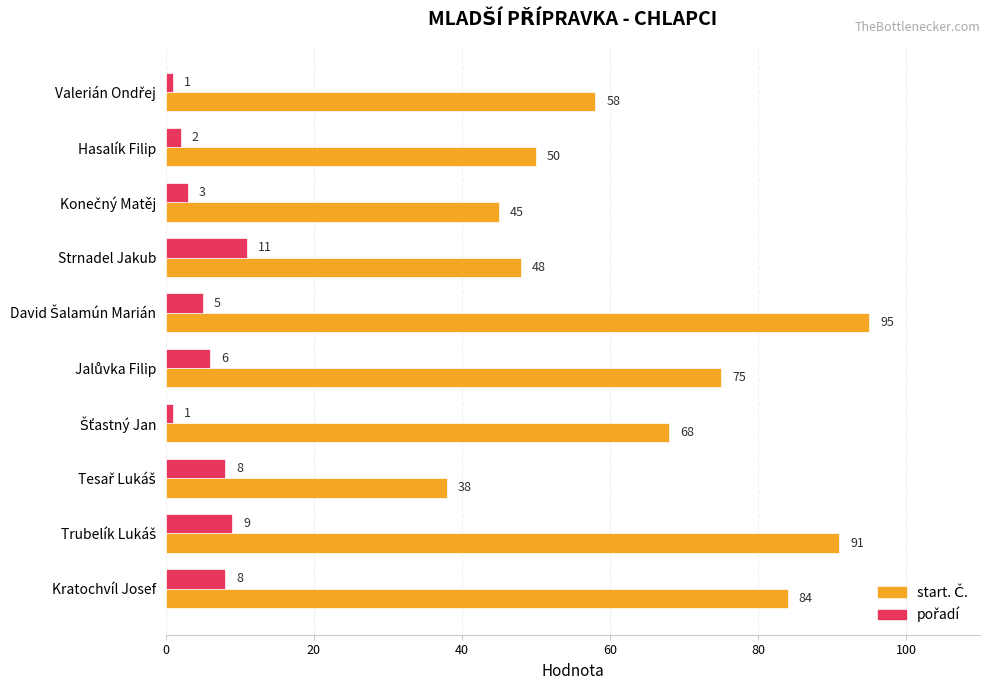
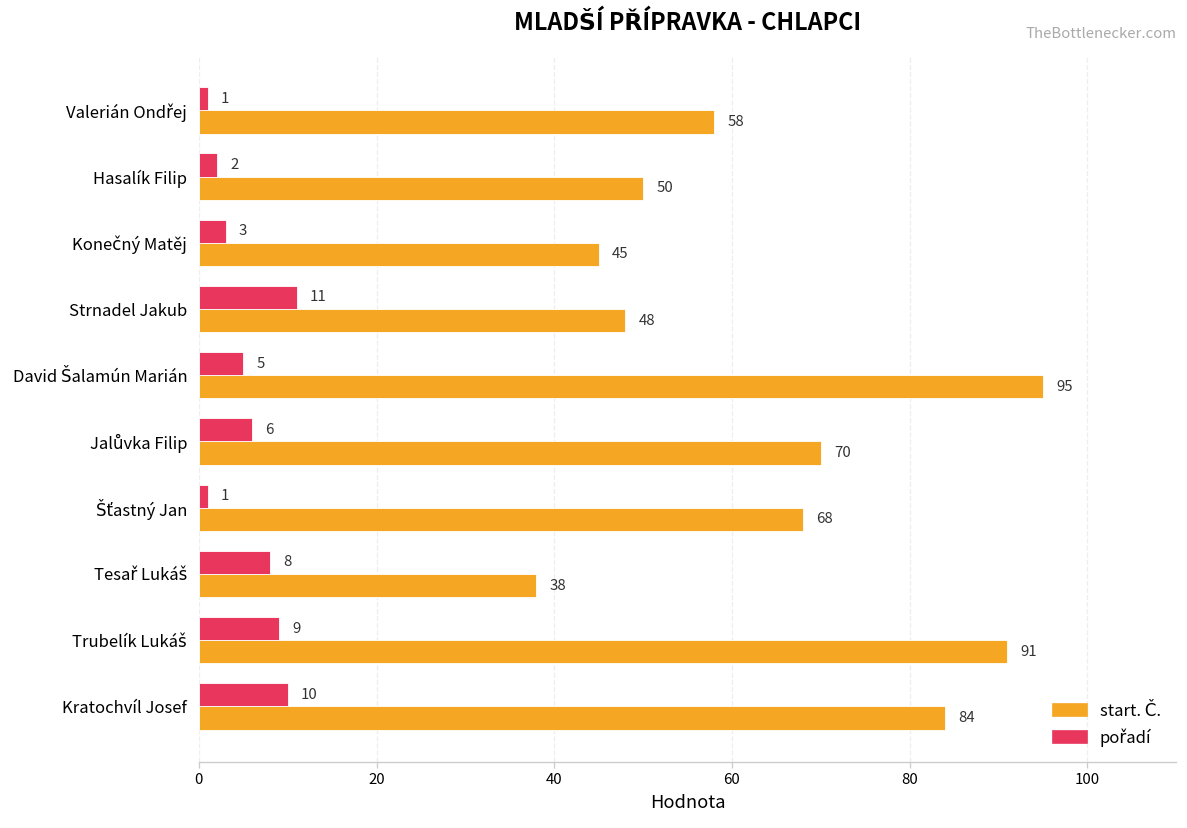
  {
    "start. Č.": {
      "Valerián Ondřej": 58,
      "Hasalík Filip": 50,
      "Konečný Matěj": 45,
      "Strnadel Jakub": 48,
      "David Šalamún Marián": 95,
-     "Jalůvka Filip": 75,
+     "Jalůvka Filip": 70,
      "Šťastný Jan": 68,
      "Tesař Lukáš": 38,
      "Trubelík Lukáš": 91,
      "Kratochvíl Josef": 84
    },
    "pořadí": {
      "Valerián Ondřej": 1,
      "Hasalík Filip": 2,
      "Konečný Matěj": 3,
      "Strnadel Jakub": 11,
      "David Šalamún Marián": 5,
      "Jalůvka Filip": 6,
      "Šťastný Jan": 1,
      "Tesař Lukáš": 8,
      "Trubelík Lukáš": 9,
-     "Kratochvíl Josef": 8
+     "Kratochvíl Josef": 10
    }
  }
